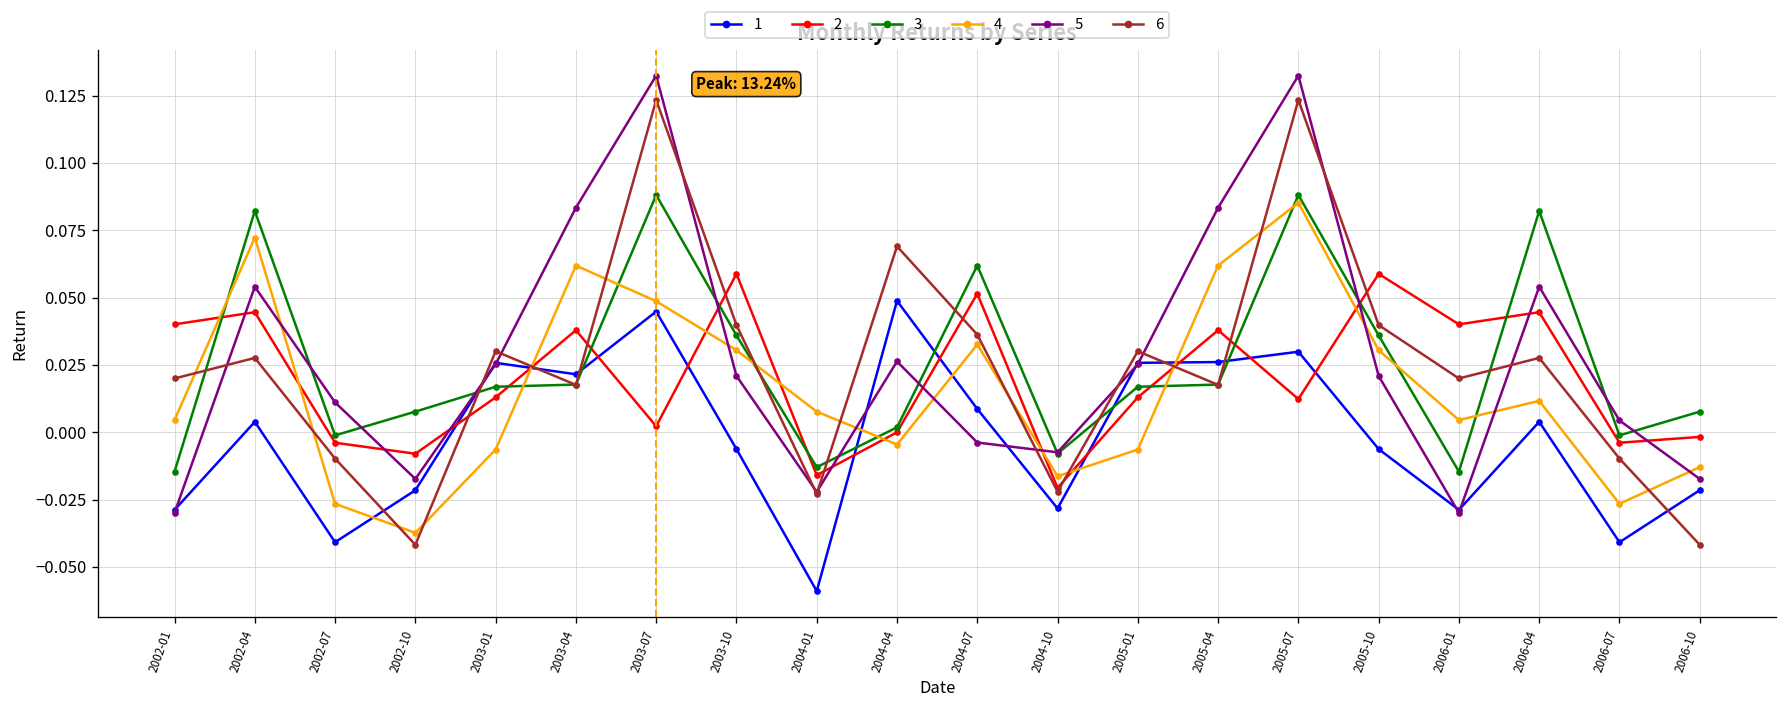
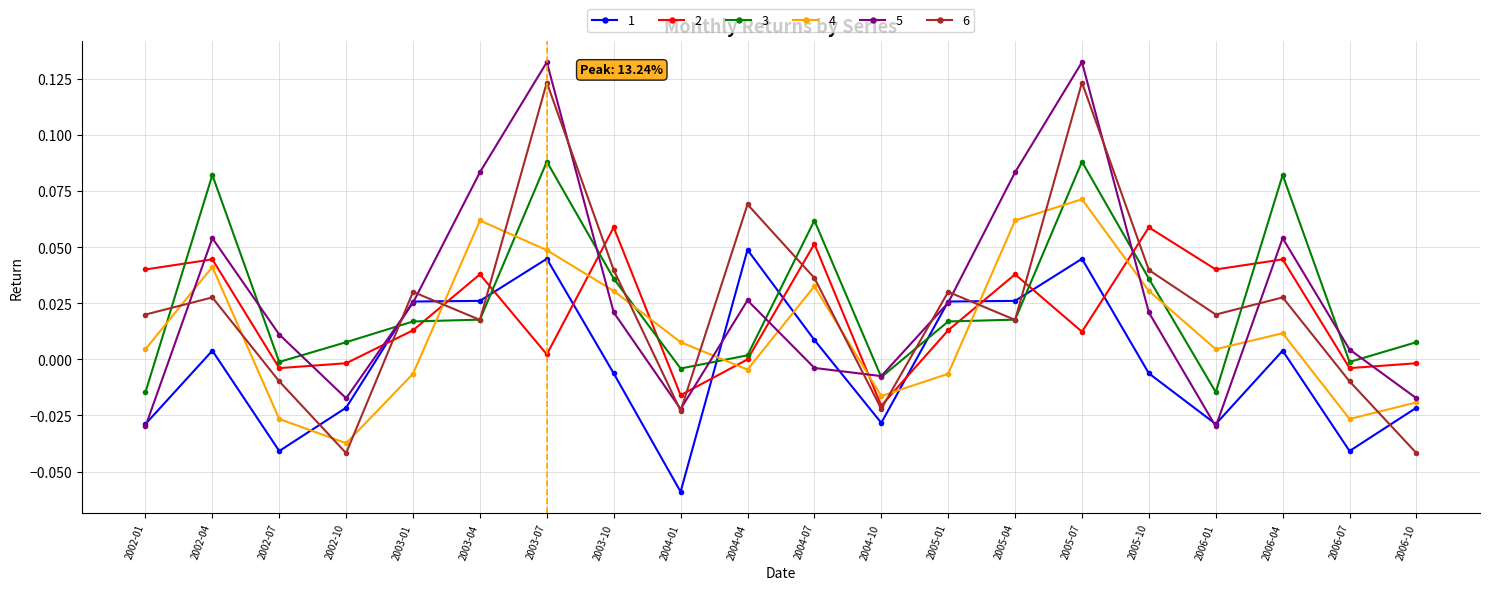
  {
    "1": {
      "2002-04": 0.004,
      "2002-07": -0.041,
      "2002-10": -0.022,
-     "2003-04": 0.022,
+     "2003-04": 0.026,
      "2003-07": 0.045,
      "2003-10": -0.006,
      "2004-01": -0.059,
      "2004-04": 0.049,
      "2004-07": 0.009,
      "2004-10": -0.028,
      "2005-04": 0.026,
-     "2005-07": 0.030,
+     "2005-07": 0.045,
      "2005-10": -0.006,
      "2006-04": 0.004,
      "2006-07": -0.041,
      "2006-10": -0.022
    },
    "2": {
      "2002-01": 0.040,
      "2002-04": 0.045,
      "2002-07": -0.004,
-     "2002-10": -0.008,
+     "2002-10": -0.002,
      "2003-01": 0.013,
      "2003-04": 0.038,
      "2003-07": 0.002,
      "2003-10": 0.059,
      "2004-01": -0.016,
      "2004-04": 0.000,
      "2004-07": 0.051,
      "2004-10": -0.021,
      "2005-01": 0.013,
      "2005-04": 0.038,
      "2005-07": 0.012,
      "2005-10": 0.059,
      "2006-01": 0.040,
      "2006-04": 0.045,
      "2006-07": -0.004,
      "2006-10": -0.002
    },
    "3": {
      "2002-01": -0.015,
      "2002-04": 0.082,
      "2002-07": -0.001,
      "2002-10": 0.008,
      "2003-01": 0.017,
      "2003-07": 0.088,
      "2003-10": 0.036,
-     "2004-01": -0.013,
+     "2004-01": -0.004,
      "2004-04": 0.002,
      "2004-07": 0.062,
      "2005-01": 0.017,
      "2005-07": 0.088,
      "2005-10": 0.036,
      "2006-01": -0.015,
      "2006-04": 0.082,
      "2006-07": -0.001,
      "2006-10": 0.008
    },
    "4": {
      "2002-01": 0.005,
-     "2002-04": 0.072,
+     "2002-04": 0.041,
      "2002-07": -0.027,
      "2002-10": -0.037,
      "2003-01": -0.006,
      "2003-04": 0.062,
      "2003-07": 0.049,
      "2003-10": 0.030,
      "2004-01": 0.008,
      "2004-04": -0.005,
      "2004-07": 0.033,
      "2004-10": -0.016,
      "2005-01": -0.006,
      "2005-04": 0.062,
-     "2005-07": 0.085,
+     "2005-07": 0.071,
      "2005-10": 0.030,
      "2006-01": 0.005,
      "2006-04": 0.012,
      "2006-07": -0.027,
-     "2006-10": -0.013
+     "2006-10": -0.019
    },
    "5": {
      "2002-04": 0.054,
      "2002-07": 0.011,
      "2002-10": -0.017,
      "2003-04": 0.083,
      "2003-07": 0.132,
      "2003-10": 0.021,
      "2004-04": 0.026,
      "2004-07": -0.004,
      "2005-04": 0.083,
      "2005-07": 0.132,
      "2005-10": 0.021,
      "2006-04": 0.054,
      "2006-07": 0.004,
      "2006-10": -0.017
    },
    "6": {
      "2002-01": 0.020,
      "2002-04": 0.028,
      "2002-07": -0.010,
      "2002-10": -0.042,
      "2003-01": 0.030,
      "2003-07": 0.123,
      "2003-10": 0.040,
      "2004-04": 0.069,
      "2004-07": 0.036,
      "2004-10": -0.022,
      "2005-01": 0.030,
      "2005-07": 0.123,
      "2005-10": 0.040,
      "2006-01": 0.020,
      "2006-04": 0.028,
      "2006-07": -0.010,
      "2006-10": -0.042
    }
  }
